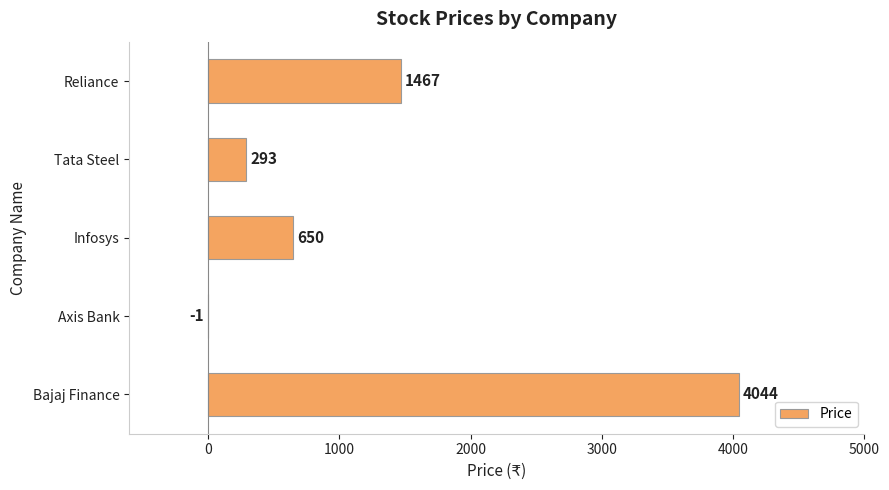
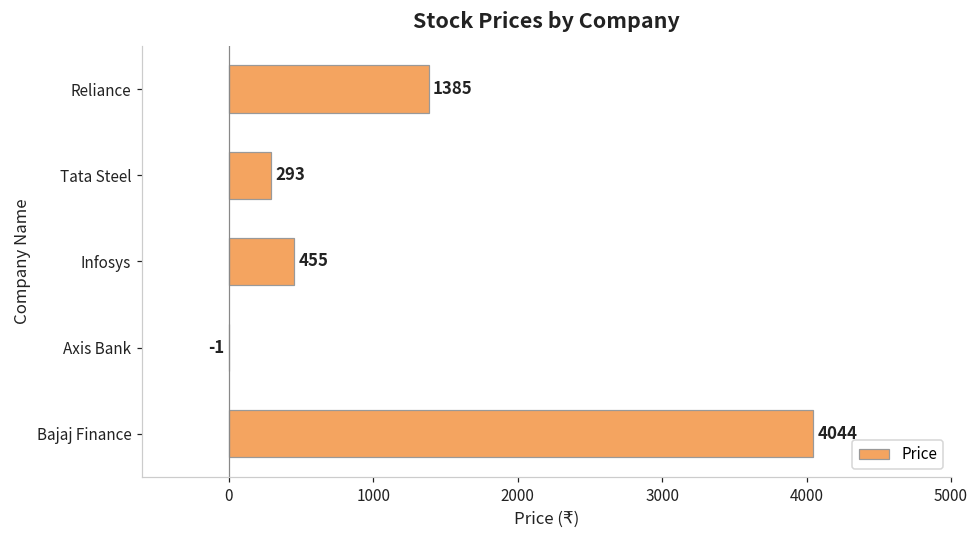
  {
-   "Reliance": 1467,
+   "Reliance": 1385,
    "Tata Steel": 293,
-   "Infosys": 650,
+   "Infosys": 455,
    "Axis Bank": -1
  }
